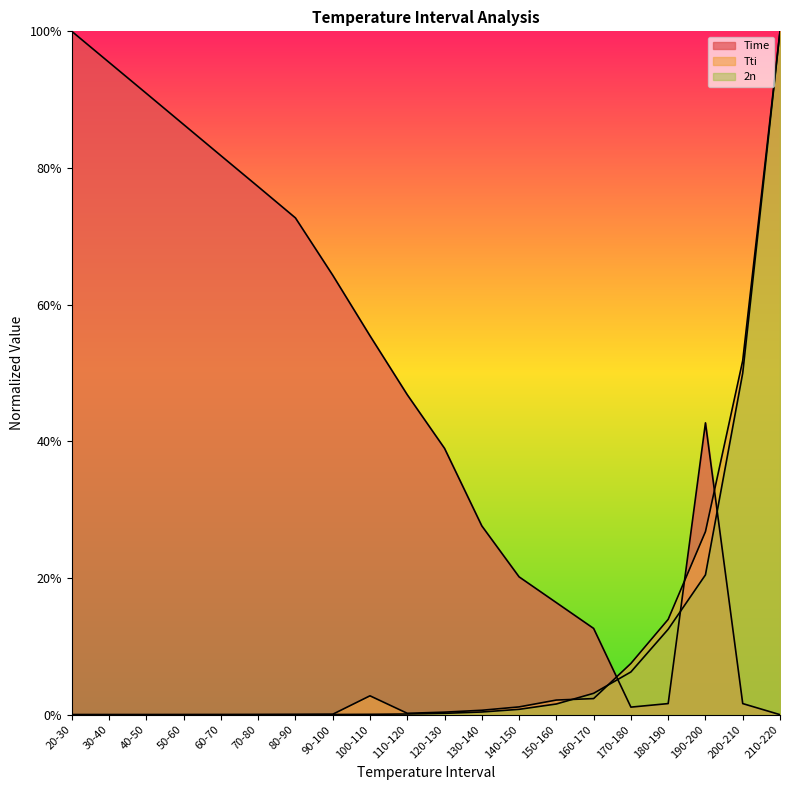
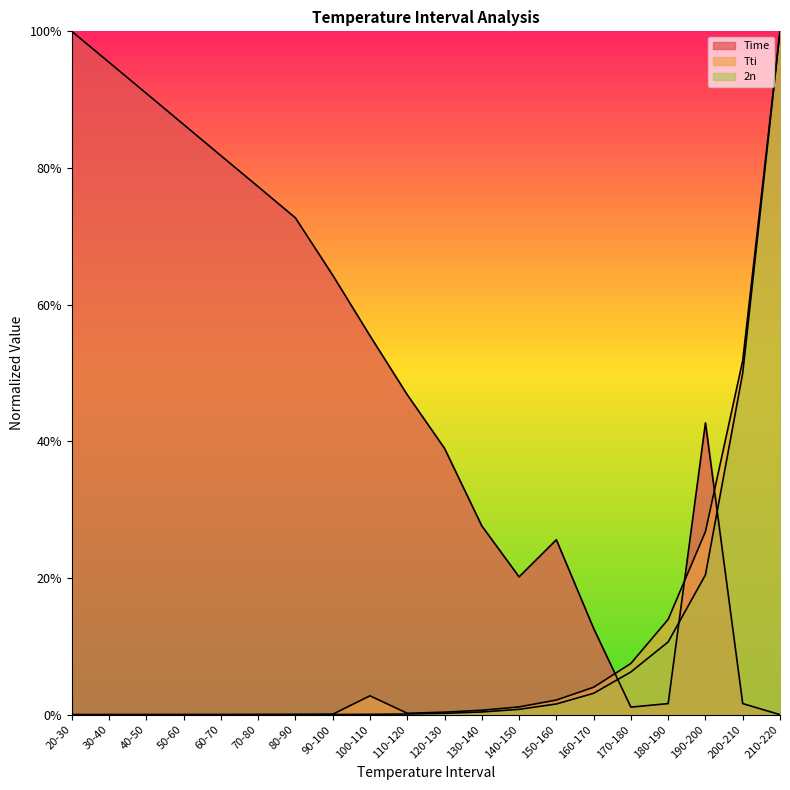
  {
    "Time": {
      "20-30": "100%",
      "30-40": "95%",
      "40-50": "91%",
      "50-60": "86%",
      "60-70": "82%",
      "70-80": "77%",
      "80-90": "73%",
      "90-100": "64%",
      "100-110": "55%",
      "110-120": "47%",
      "120-130": "39%",
      "130-140": "28%",
      "140-150": "20%",
-     "150-160": "16%",
+     "150-160": "26%",
      "160-170": "13%",
      "170-180": "1%",
      "180-190": "2%",
      "190-200": "43%",
      "200-210": "2%",
      "210-220": "0%"
    },
    "Tti": {
      "100-110": "3%",
      "150-160": "2%",
-     "160-170": "2%",
+     "160-170": "4%",
      "170-180": "7%",
      "180-190": "14%",
      "190-200": "27%",
      "200-210": "52%"
    },
    "2n": {
      "100-110": "0%",
      "150-160": "2%",
      "160-170": "3%",
      "170-180": "6%",
-     "180-190": "12%",
+     "180-190": "11%",
      "190-200": "20%",
      "200-210": "50%"
    }
  }
